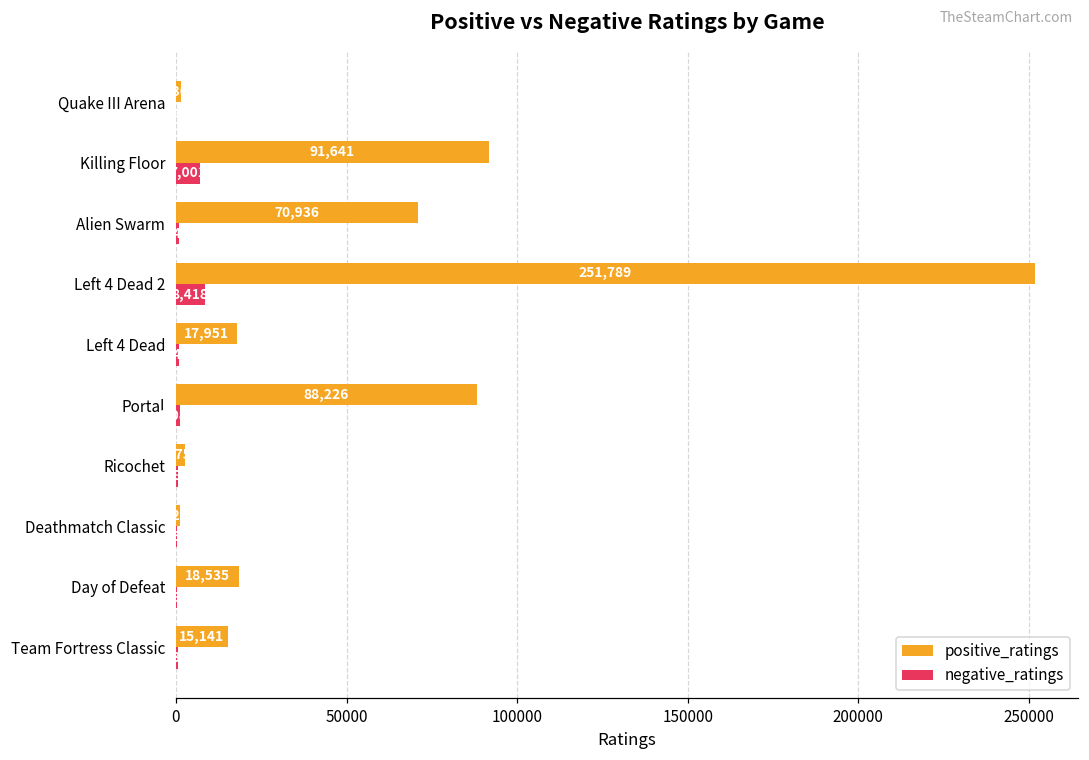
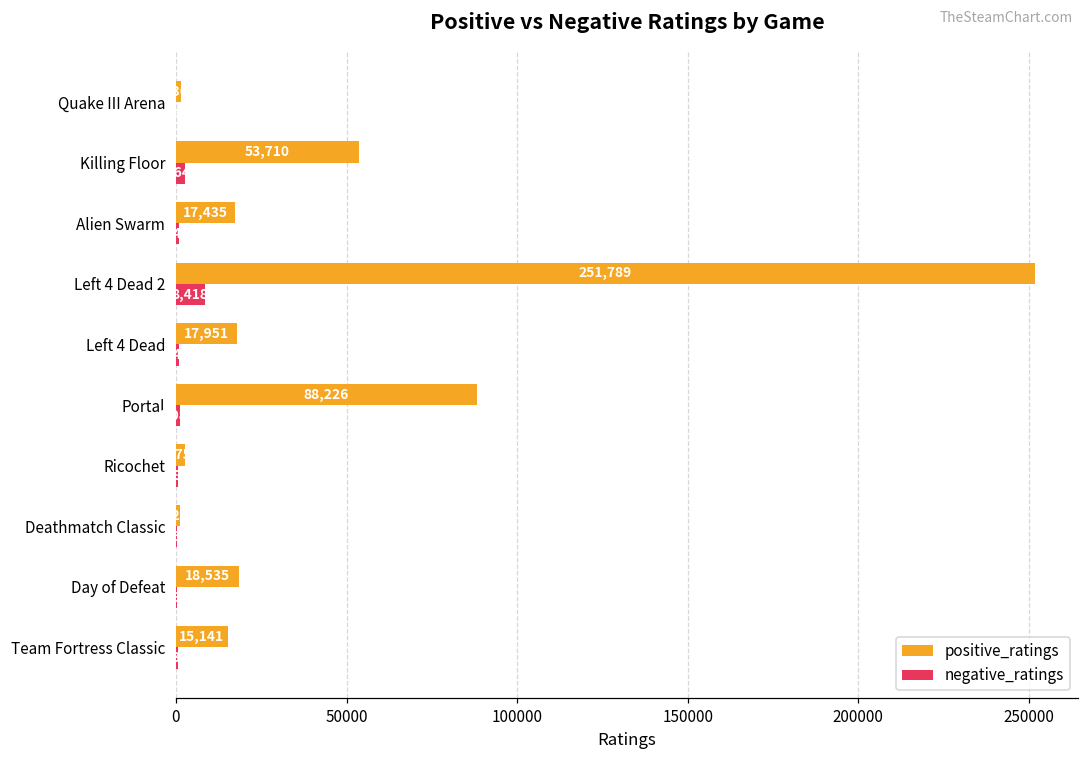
  {
    "positive_ratings": {
-     "Killing Floor": "91,641",
-     "Alien Swarm": "70,936",
+     "Killing Floor": "53,710",
+     "Alien Swarm": "17,435",
      "Left 4 Dead 2": "251,789",
      "Left 4 Dead": "17,951",
      "Portal": "88,226",
      "Day of Defeat": "18,535",
      "Team Fortress Classic": "15,141"
    },
    "negative_ratings": {
-     "Killing Floor": "7000",
+     "Killing Floor": "3000",
      "Alien Swarm": "1000",
      "Left 4 Dead": "1000",
      "Portal": "1000"
    }
  }
